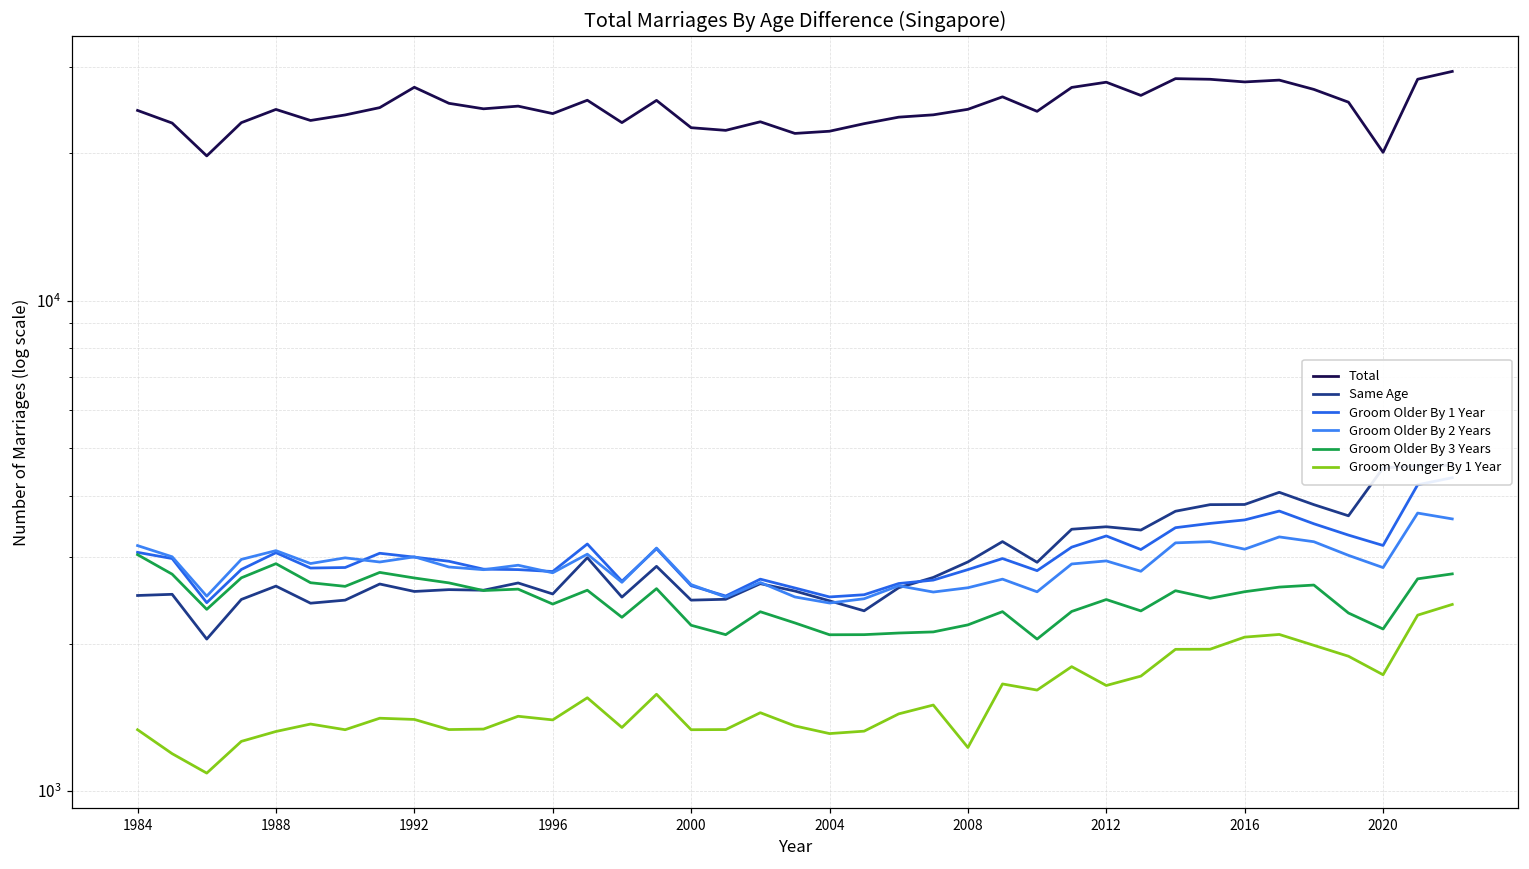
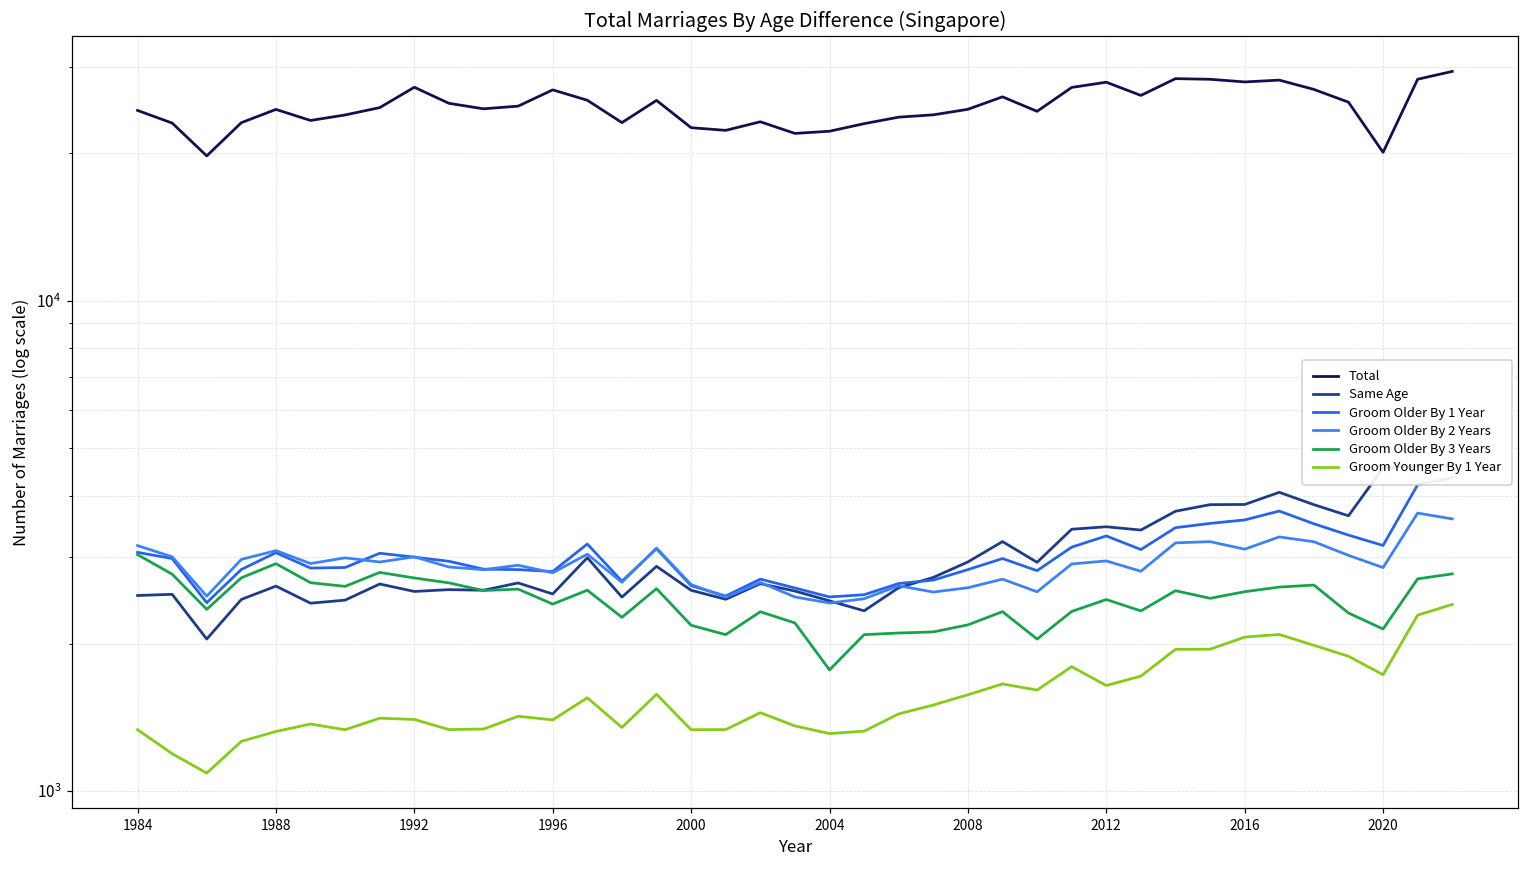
  {
    "Total": {
      "1984": 24000,
      "1988": 25000,
      "1992": 27000,
-     "1996": 24000,
+     "1996": 27000,
      "2000": 23000,
      "2004": 22000,
      "2008": 25000,
      "2012": 28000,
      "2016": 28000,
      "2020": 20000
    },
    "Same Age": {
      "1984": 2500,
      "1988": 2600,
      "1992": 2600,
      "1996": 2500,
-     "2000": 2500,
+     "2000": 2600,
      "2008": 2900,
      "2012": 3500,
      "2016": 3800
    },
    "Groom Older By 3 Years": {
      "1988": 2900,
      "1992": 2700,
      "1996": 2400,
      "2000": 2200,
-     "2004": 2100,
+     "2004": 1770,
      "2008": 2200,
      "2012": 2500,
      "2016": 2600,
      "2020": 2100
    },
    "Groom Younger By 1 Year": {
      "1984": 1330,
      "1988": 1320,
      "1992": 1400,
      "1996": 1400,
      "2000": 1330,
      "2004": 1310,
-     "2008": 1230,
+     "2008": 1570,
      "2012": 1640,
      "2016": 2100,
      "2020": 1730
    }
  }
